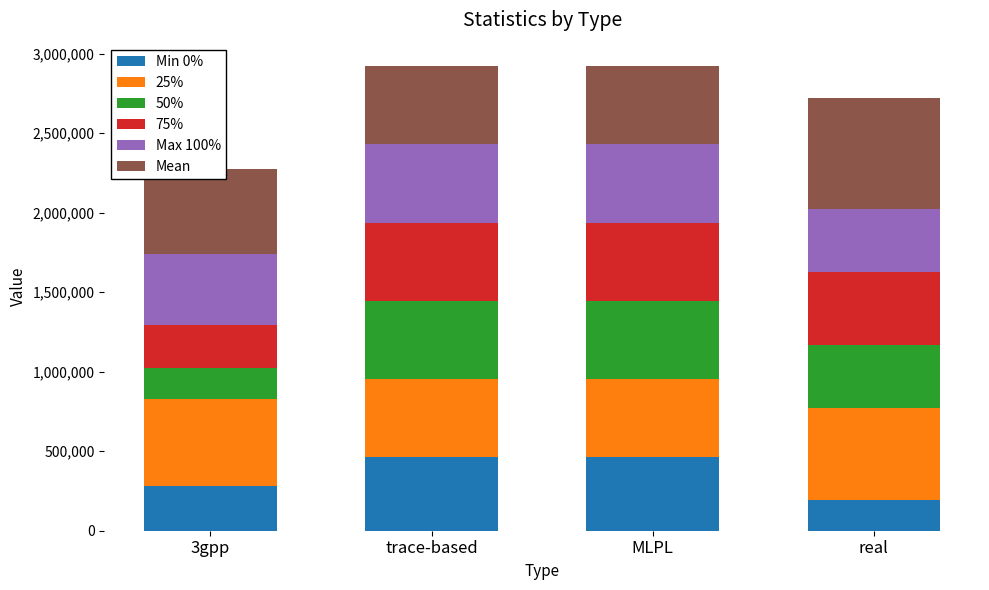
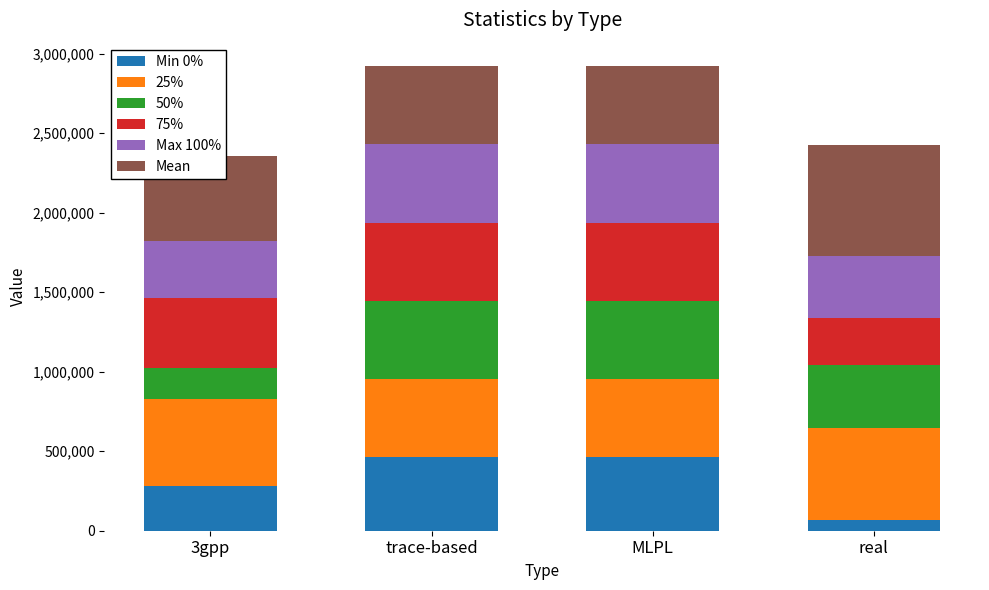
  {
    "Min 0%": {
      "3gpp": "280,000",
      "trace-based": "460,000",
      "MLPL": "460,000",
-     "real": "190,000"
+     "real": "70,000"
    },
    "25%": {
      "3gpp": "550,000",
      "trace-based": "490,000",
      "MLPL": "490,000",
      "real": "580,000"
    },
    "50%": {
      "3gpp": "190,000",
      "trace-based": "490,000",
      "MLPL": "490,000",
      "real": "400,000"
    },
    "75%": {
-     "3gpp": "270,000",
+     "3gpp": "440,000",
      "trace-based": "490,000",
      "MLPL": "490,000",
-     "real": "460,000"
+     "real": "300,000"
    },
    "Max 100%": {
-     "3gpp": "440,000",
+     "3gpp": "360,000",
      "trace-based": "490,000",
      "MLPL": "490,000",
      "real": "390,000"
    },
    "Mean": {
      "trace-based": "490,000",
      "MLPL": "490,000",
      "real": "700,000"
    }
  }
